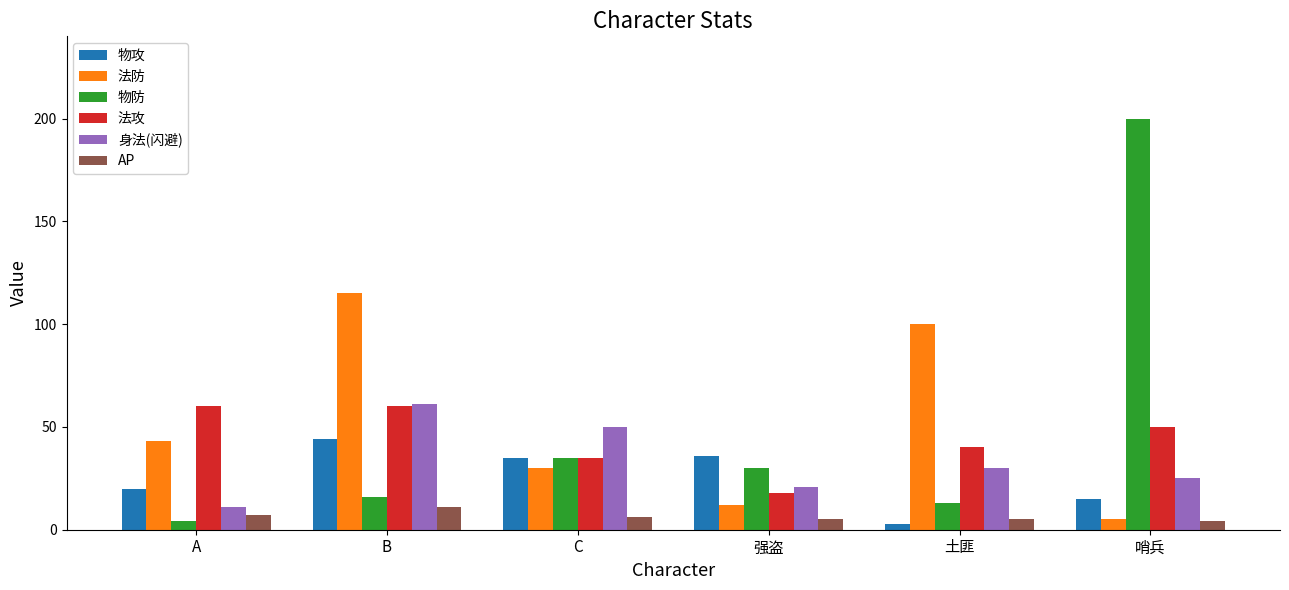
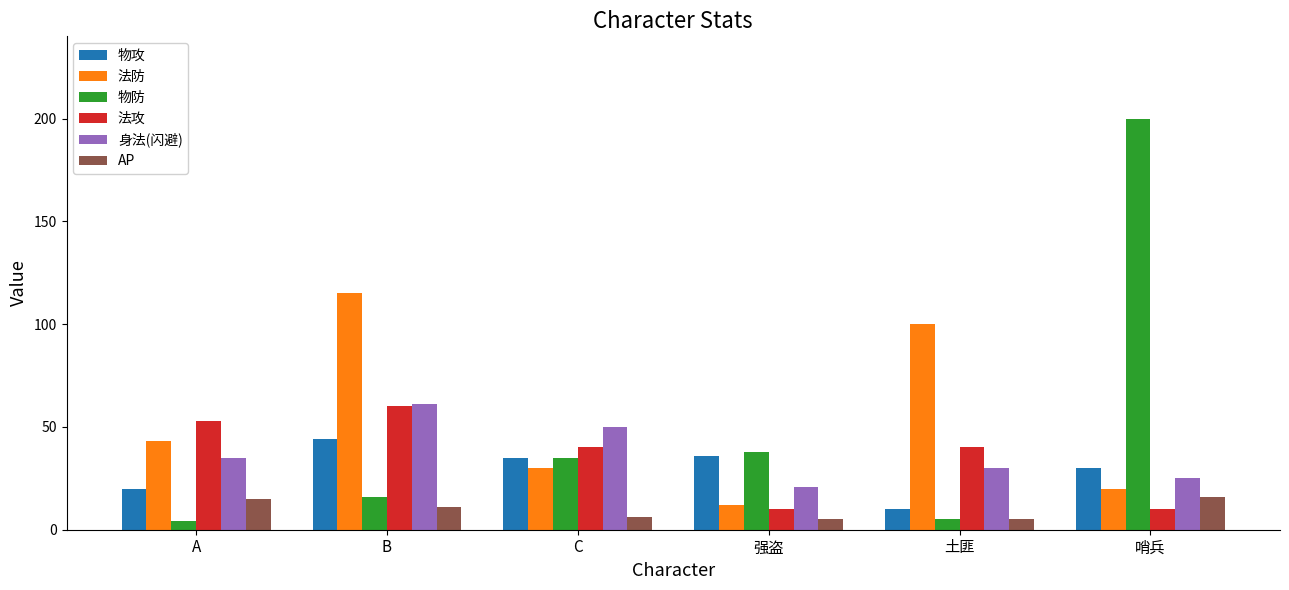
  {
    "物攻": {
      "A": 20,
      "B": 44,
      "C": 35,
      "强盗": 36,
-     "土匪": 3,
-     "哨兵": 15
+     "土匪": 10,
+     "哨兵": 30
    },
    "法防": {
      "A": 43,
      "B": 115,
      "C": 30,
      "强盗": 12,
      "土匪": 100,
-     "哨兵": 5
+     "哨兵": 20
    },
    "物防": {
      "A": 4,
      "B": 16,
      "C": 35,
-     "强盗": 30,
-     "土匪": 13,
+     "强盗": 38,
+     "土匪": 5,
      "哨兵": 200
    },
    "法攻": {
-     "A": 60,
+     "A": 53,
      "B": 60,
-     "C": 35,
-     "强盗": 18,
+     "C": 40,
+     "强盗": 10,
      "土匪": 40,
-     "哨兵": 50
+     "哨兵": 10
    },
    "身法(闪避)": {
-     "A": 11,
+     "A": 35,
      "B": 61,
      "C": 50,
      "强盗": 21,
      "土匪": 30,
      "哨兵": 25
    },
    "AP": {
-     "A": 7,
+     "A": 15,
      "B": 11,
      "C": 6,
      "强盗": 5,
      "土匪": 5,
-     "哨兵": 4
+     "哨兵": 16
    }
  }
